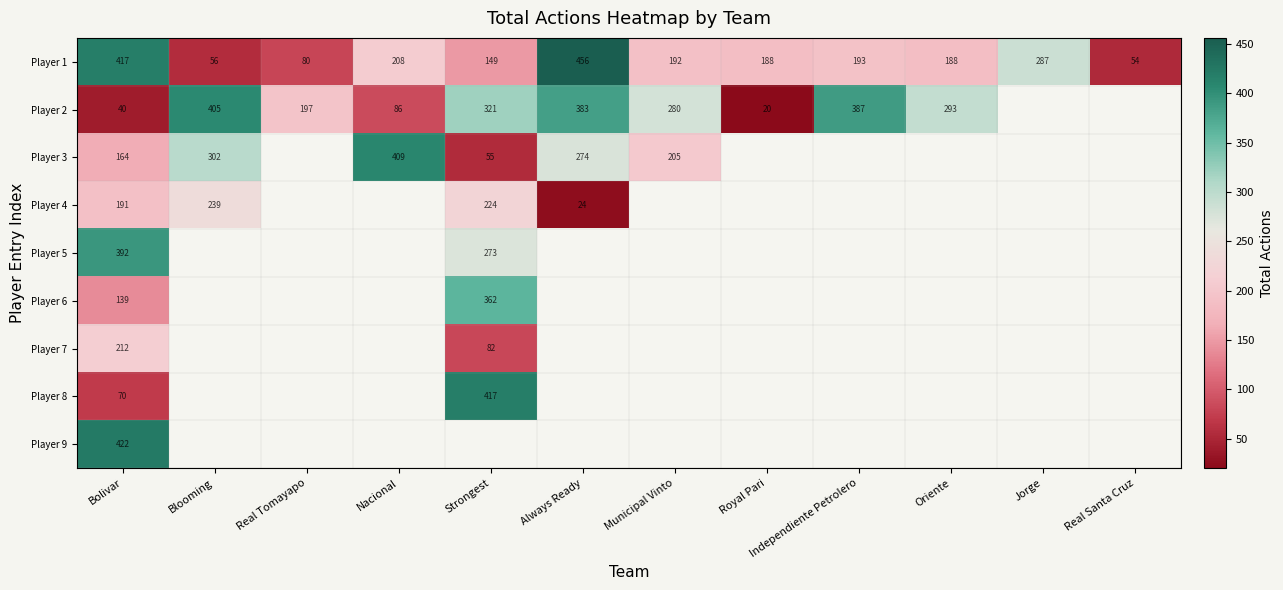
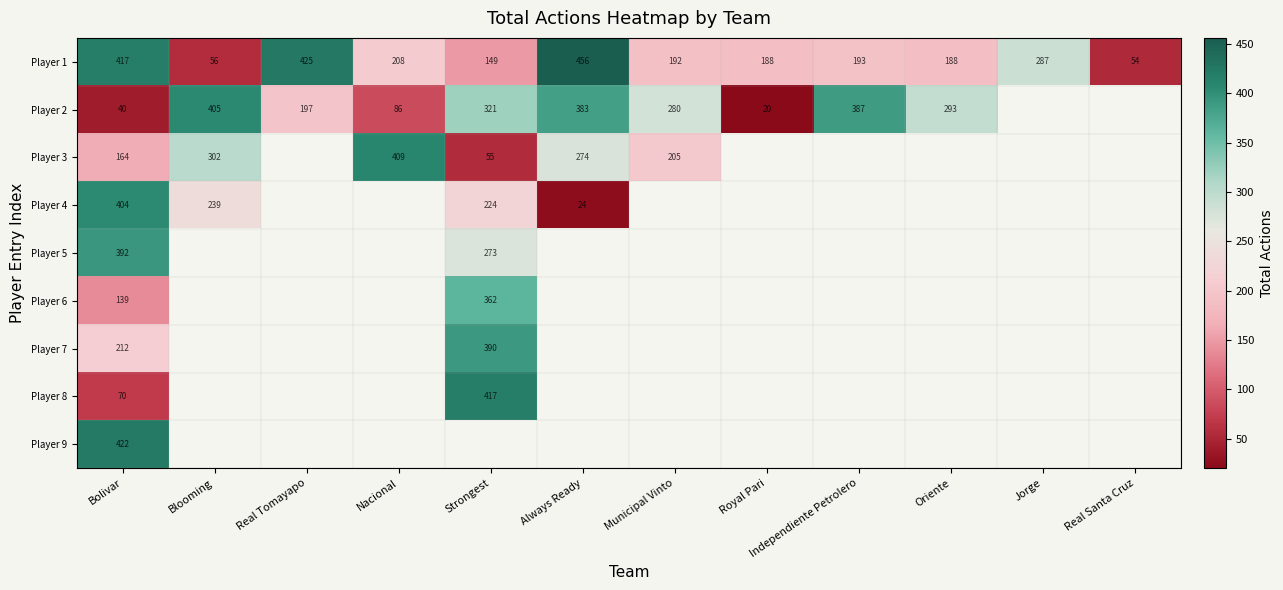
  {
    "Player 1": {
      "Bolivar": 417,
      "Blooming": 56,
-     "Real Tomayapo": 80,
+     "Real Tomayapo": 425,
      "Nacional": 208,
      "Strongest": 149,
      "Always Ready": 456,
      "Municipal Vinto": 192,
      "Royal Pari": 188,
      "Independiente Petrolero": 193,
      "Oriente": 188,
      "Jorge": 287,
      "Real Santa Cruz": 54
    },
    "Player 2": {
      "Bolivar": 40,
      "Blooming": 405,
      "Real Tomayapo": 197,
      "Nacional": 86,
      "Strongest": 321,
      "Always Ready": 383,
      "Municipal Vinto": 280,
      "Royal Pari": 20,
      "Independiente Petrolero": 387,
      "Oriente": 293
    },
    "Player 3": {
      "Bolivar": 164,
      "Blooming": 302,
      "Nacional": 409,
      "Strongest": 55,
      "Always Ready": 274,
      "Municipal Vinto": 205
    },
    "Player 4": {
-     "Bolivar": 191,
+     "Bolivar": 404,
      "Blooming": 239,
      "Strongest": 224,
      "Always Ready": 24
    },
    "Player 5": {
      "Bolivar": 392,
      "Strongest": 273
    },
    "Player 6": {
      "Bolivar": 139,
      "Strongest": 362
    },
    "Player 7": {
      "Bolivar": 212,
-     "Strongest": 82
+     "Strongest": 390
    },
    "Player 8": {
      "Bolivar": 70,
      "Strongest": 417
    },
    "Player 9": {
      "Bolivar": 422
    }
  }
